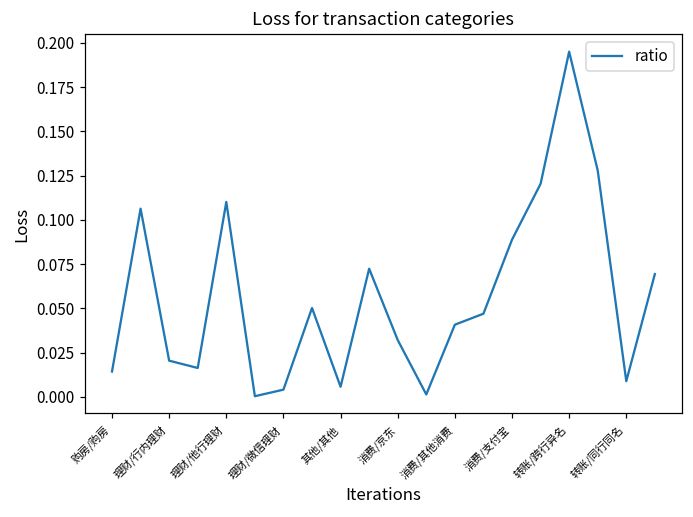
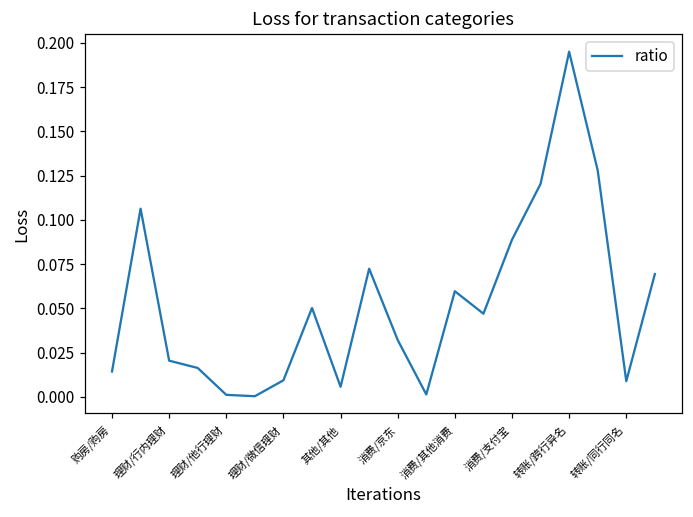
  {
    "购房/购房": 0.014,
    "理财/行内理财": 0.020,
-   "理财/他行理财": 0.110,
-   "理财/微信理财": 0.004,
+   "理财/他行理财": 0.001,
+   "理财/微信理财": 0.009,
    "其他/其他": 0.006,
    "消费/京东": 0.032,
-   "消费/其他消费": 0.041,
+   "消费/其他消费": 0.060,
    "消费/支付宝": 0.089,
    "转账/跨行异名": 0.195,
    "转账/同行同名": 0.009
  }
